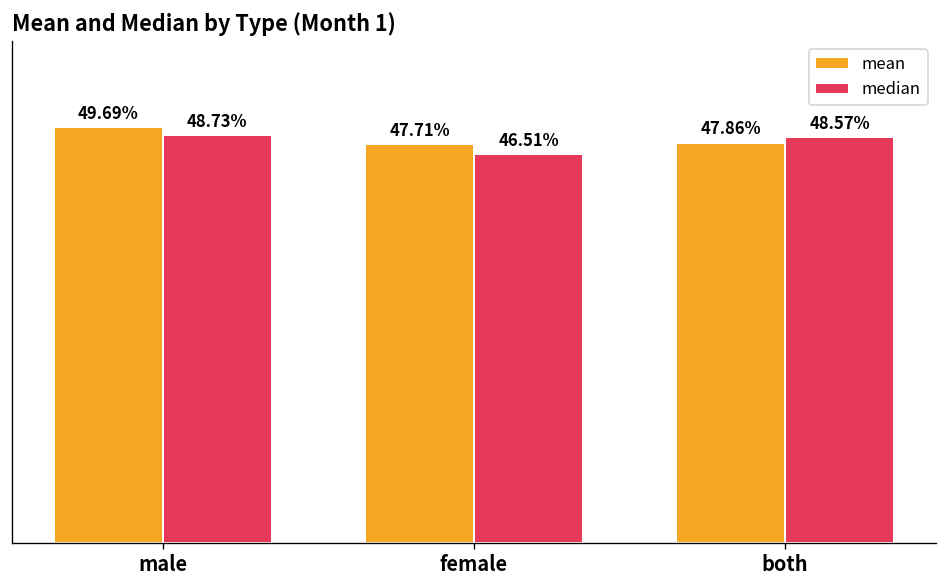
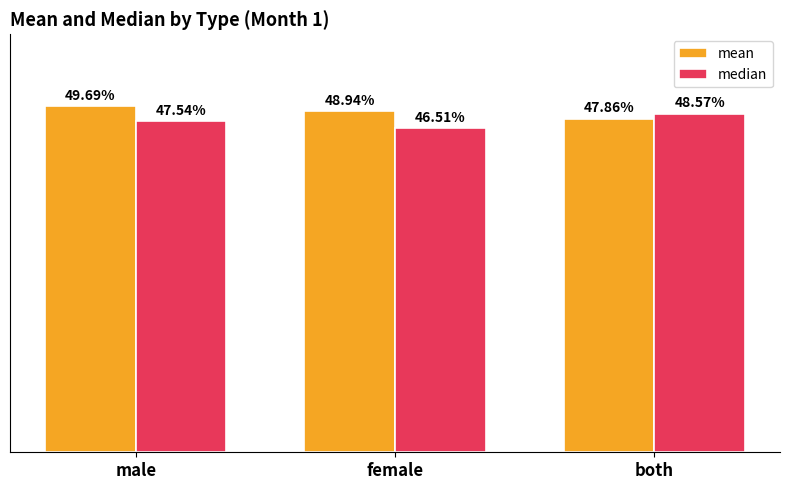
  {
    "mean": {
      "male": "49.69%",
-     "female": "47.71%",
+     "female": "48.94%",
      "both": "47.86%"
    },
    "median": {
-     "male": "48.73%",
+     "male": "47.54%",
      "female": "46.51%",
      "both": "48.57%"
    }
  }
